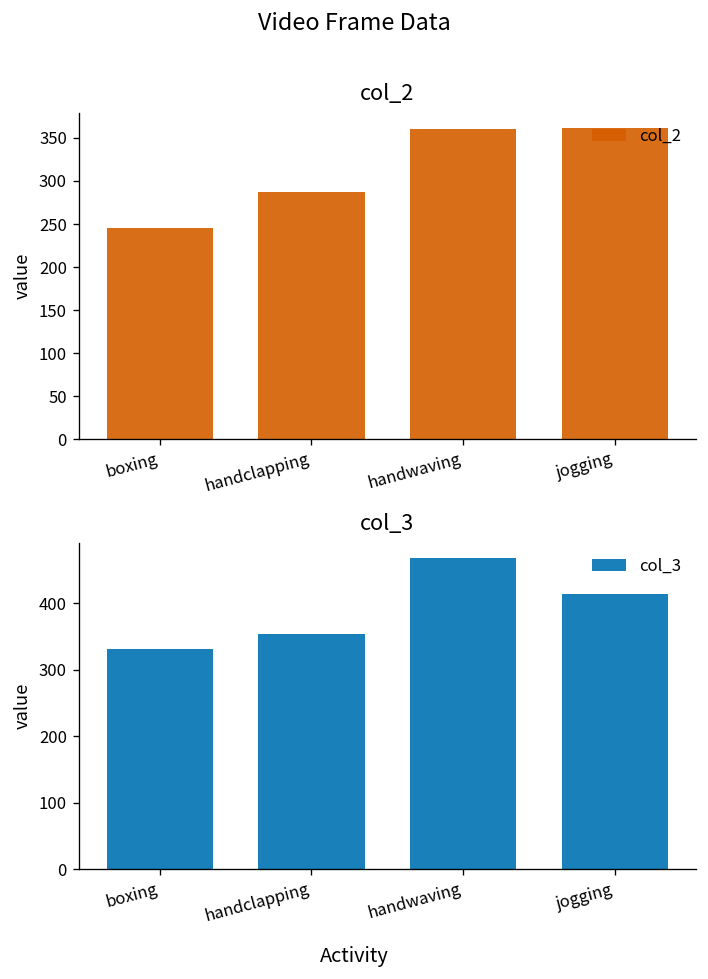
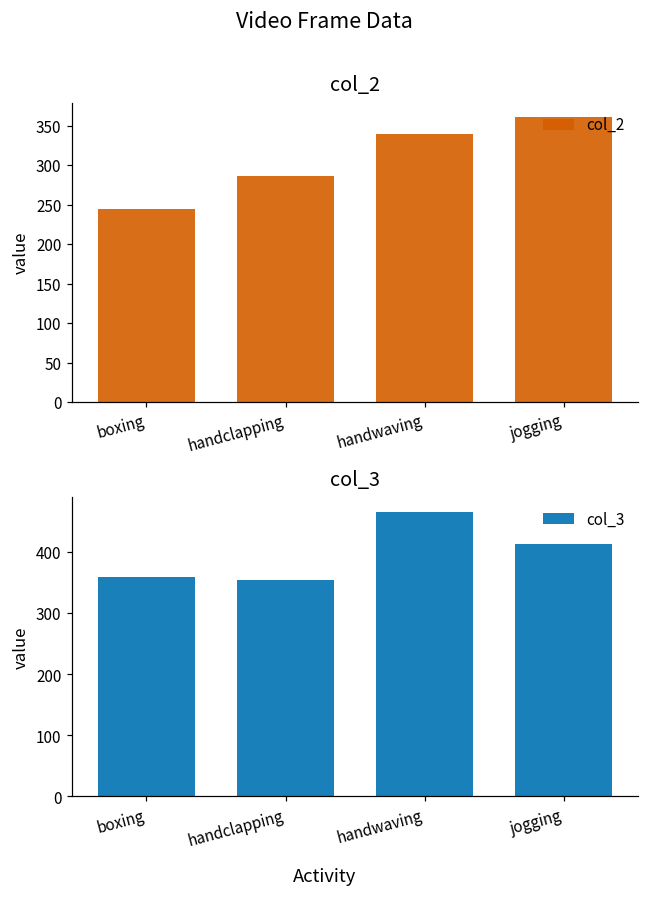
  {
    "col_2": {
      "boxing": 250,
      "handclapping": 290,
-     "handwaving": 360,
+     "handwaving": 340,
      "jogging": 360
    },
    "col_3": {
-     "boxing": 330,
+     "boxing": 360,
      "handclapping": 350,
      "handwaving": 470,
      "jogging": 410
    }
  }
